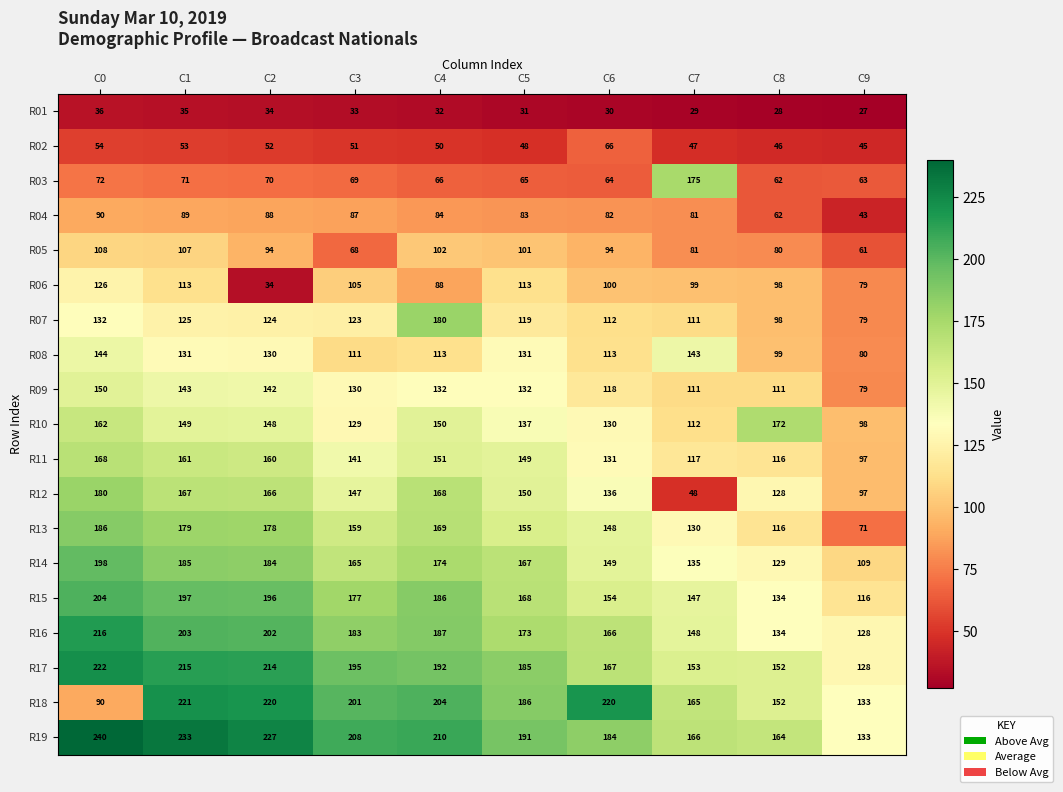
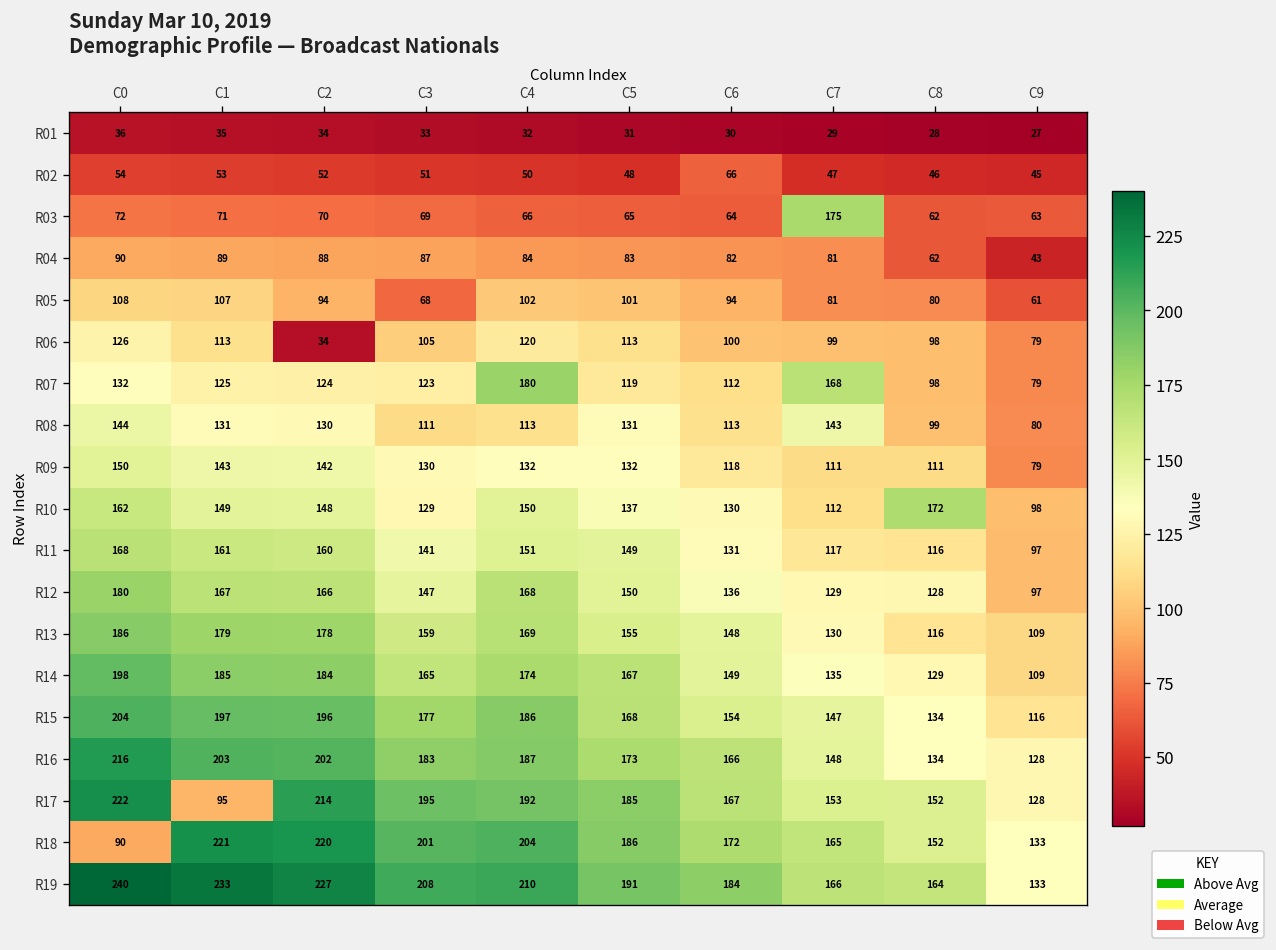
  {
    "R01": {
      "C0": 36,
      "C1": 35,
      "C2": 34,
      "C3": 33,
      "C4": 32,
      "C5": 31,
      "C6": 30,
      "C7": 29,
      "C8": 28,
      "C9": 27
    },
    "R02": {
      "C0": 54,
      "C1": 53,
      "C2": 52,
      "C3": 51,
      "C4": 50,
      "C5": 48,
      "C6": 66,
      "C7": 47,
      "C8": 46,
      "C9": 45
    },
    "R03": {
      "C0": 72,
      "C1": 71,
      "C2": 70,
      "C3": 69,
      "C4": 66,
      "C5": 65,
      "C6": 64,
      "C7": 175,
      "C8": 62,
      "C9": 63
    },
    "R04": {
      "C0": 90,
      "C1": 89,
      "C2": 88,
      "C3": 87,
      "C4": 84,
      "C5": 83,
      "C6": 82,
      "C7": 81,
      "C8": 62,
      "C9": 43
    },
    "R05": {
      "C0": 108,
      "C1": 107,
      "C2": 94,
      "C3": 68,
      "C4": 102,
      "C5": 101,
      "C6": 94,
      "C7": 81,
      "C8": 80,
      "C9": 61
    },
    "R06": {
      "C0": 126,
      "C1": 113,
      "C2": 34,
      "C3": 105,
-     "C4": 88,
+     "C4": 120,
      "C5": 113,
      "C6": 100,
      "C7": 99,
      "C8": 98,
      "C9": 79
    },
    "R07": {
      "C0": 132,
      "C1": 125,
      "C2": 124,
      "C3": 123,
      "C4": 180,
      "C5": 119,
      "C6": 112,
-     "C7": 111,
+     "C7": 168,
      "C8": 98,
      "C9": 79
    },
    "R08": {
      "C0": 144,
      "C1": 131,
      "C2": 130,
      "C3": 111,
      "C4": 113,
      "C5": 131,
      "C6": 113,
      "C7": 143,
      "C8": 99,
      "C9": 80
    },
    "R09": {
      "C0": 150,
      "C1": 143,
      "C2": 142,
      "C3": 130,
      "C4": 132,
      "C5": 132,
      "C6": 118,
      "C7": 111,
      "C8": 111,
      "C9": 79
    },
    "R10": {
      "C0": 162,
      "C1": 149,
      "C2": 148,
      "C3": 129,
      "C4": 150,
      "C5": 137,
      "C6": 130,
      "C7": 112,
      "C8": 172,
      "C9": 98
    },
    "R11": {
      "C0": 168,
      "C1": 161,
      "C2": 160,
      "C3": 141,
      "C4": 151,
      "C5": 149,
      "C6": 131,
      "C7": 117,
      "C8": 116,
      "C9": 97
    },
    "R12": {
      "C0": 180,
      "C1": 167,
      "C2": 166,
      "C3": 147,
      "C4": 168,
      "C5": 150,
      "C6": 136,
-     "C7": 48,
+     "C7": 129,
      "C8": 128,
      "C9": 97
    },
    "R13": {
      "C0": 186,
      "C1": 179,
      "C2": 178,
      "C3": 159,
      "C4": 169,
      "C5": 155,
      "C6": 148,
      "C7": 130,
      "C8": 116,
-     "C9": 71
+     "C9": 109
    },
    "R14": {
      "C0": 198,
      "C1": 185,
      "C2": 184,
      "C3": 165,
      "C4": 174,
      "C5": 167,
      "C6": 149,
      "C7": 135,
      "C8": 129,
      "C9": 109
    },
    "R15": {
      "C0": 204,
      "C1": 197,
      "C2": 196,
      "C3": 177,
      "C4": 186,
      "C5": 168,
      "C6": 154,
      "C7": 147,
      "C8": 134,
      "C9": 116
    },
    "R16": {
      "C0": 216,
      "C1": 203,
      "C2": 202,
      "C3": 183,
      "C4": 187,
      "C5": 173,
      "C6": 166,
      "C7": 148,
      "C8": 134,
      "C9": 128
    },
    "R17": {
      "C0": 222,
-     "C1": 215,
+     "C1": 95,
      "C2": 214,
      "C3": 195,
      "C4": 192,
      "C5": 185,
      "C6": 167,
      "C7": 153,
      "C8": 152,
      "C9": 128
    },
    "R18": {
      "C0": 90,
      "C1": 221,
      "C2": 220,
      "C3": 201,
      "C4": 204,
      "C5": 186,
-     "C6": 220,
+     "C6": 172,
      "C7": 165,
      "C8": 152,
      "C9": 133
    },
    "R19": {
      "C0": 240,
      "C1": 233,
      "C2": 227,
      "C3": 208,
      "C4": 210,
      "C5": 191,
      "C6": 184,
      "C7": 166,
      "C8": 164,
      "C9": 133
    }
  }
